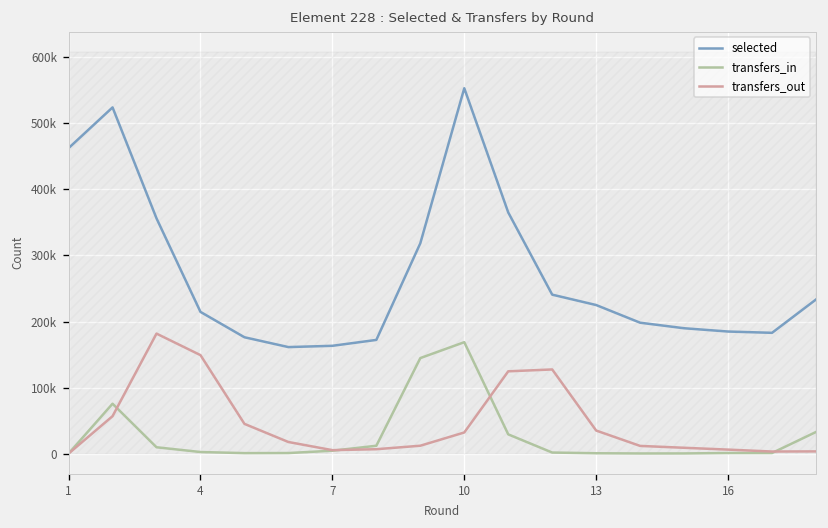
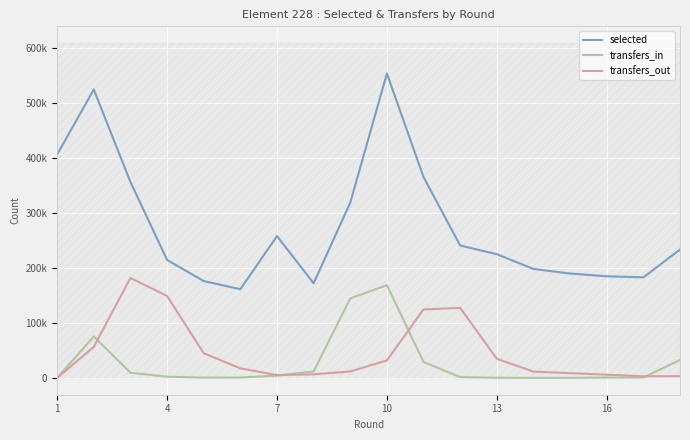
  {
    "selected": {
-     "1": 460000,
+     "1": 410000,
      "4": 210000,
-     "7": 160000,
+     "7": 260000,
      "10": 550000,
      "13": 220000,
      "16": 180000
    }
  }
